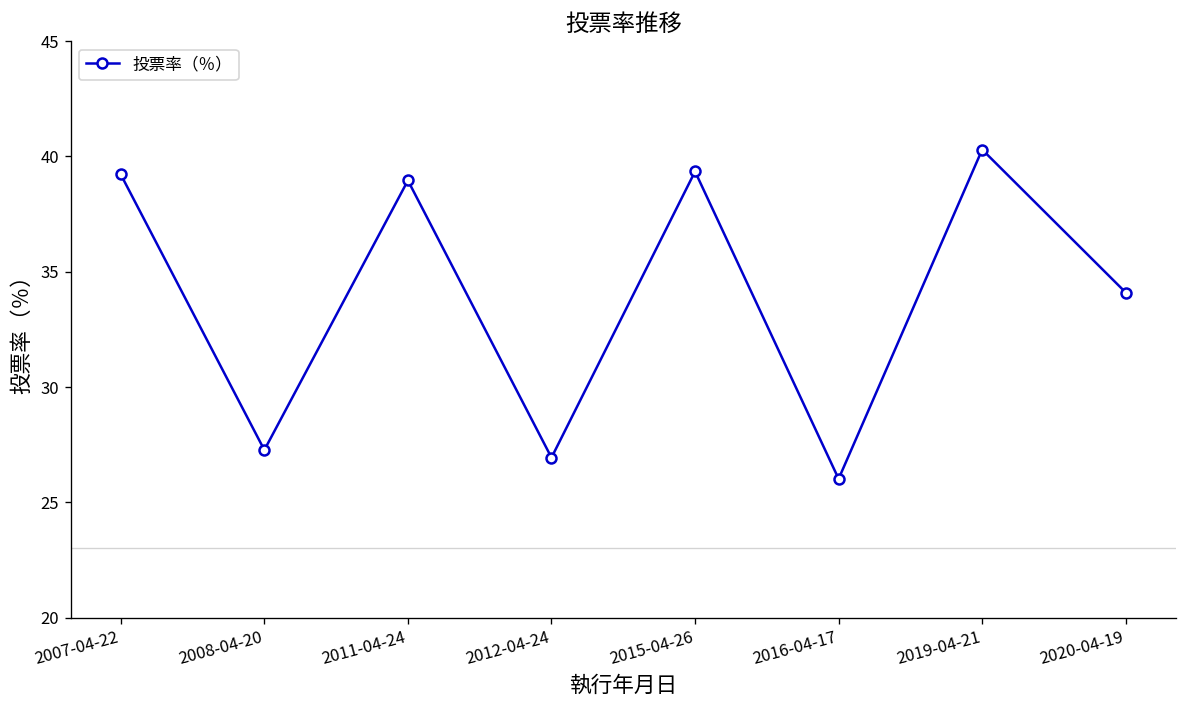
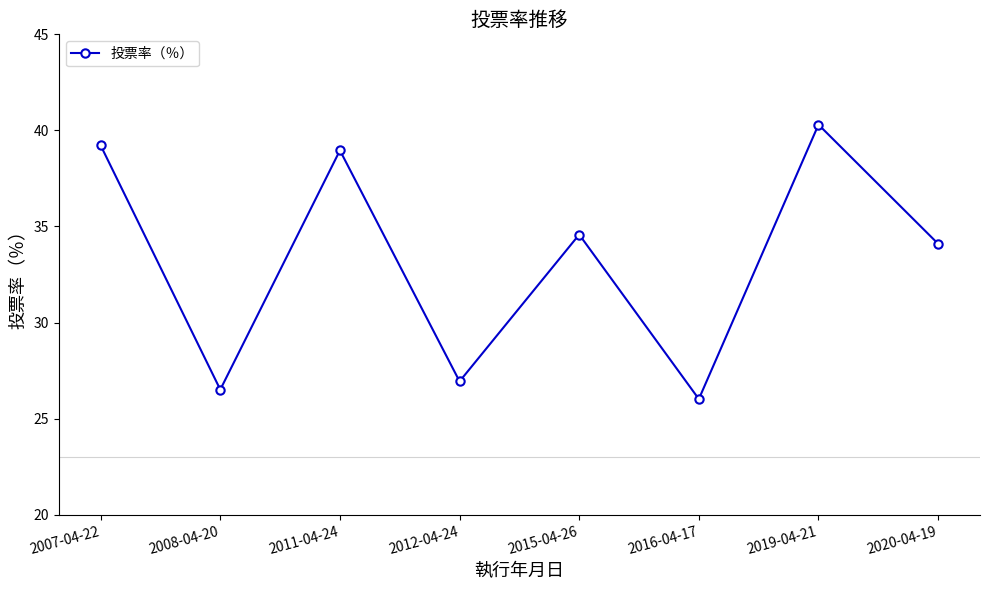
  {
    "2007-04-22": 39.2,
-   "2008-04-20": 27.3,
+   "2008-04-20": 26.5,
    "2011-04-24": 39.0,
    "2012-04-24": 26.9,
-   "2015-04-26": 39.4,
+   "2015-04-26": 34.6,
    "2016-04-17": 26.0,
    "2019-04-21": 40.3,
    "2020-04-19": 34.1
  }
